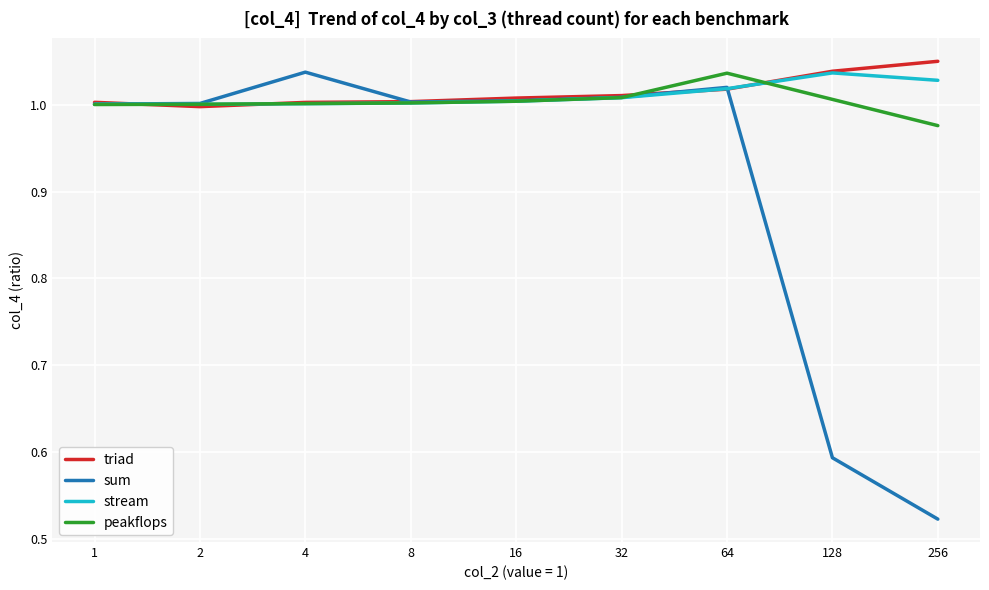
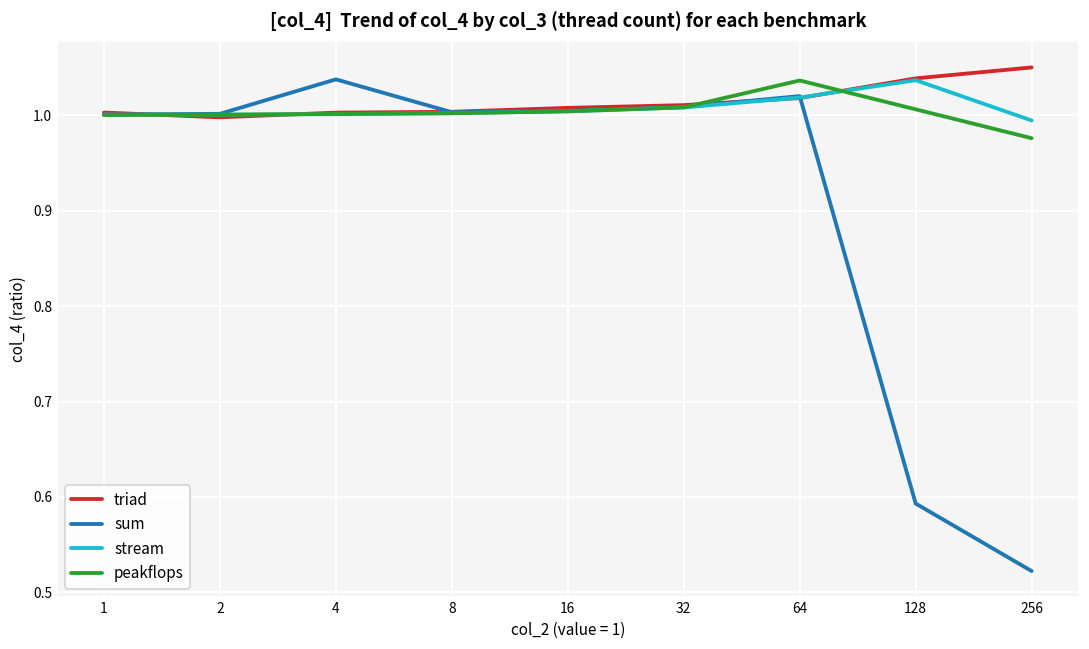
  {
    "triad": {
      "16": 1.01,
      "256": 1.05
    },
    "sum": {
      "4": 1.04,
      "128": 0.59,
      "256": 0.52
    },
    "stream": {
-     "256": 1.03
+     "256": 0.99
    },
    "peakflops": {
      "64": 1.04,
      "128": 1.01,
      "256": 0.98
    }
  }
